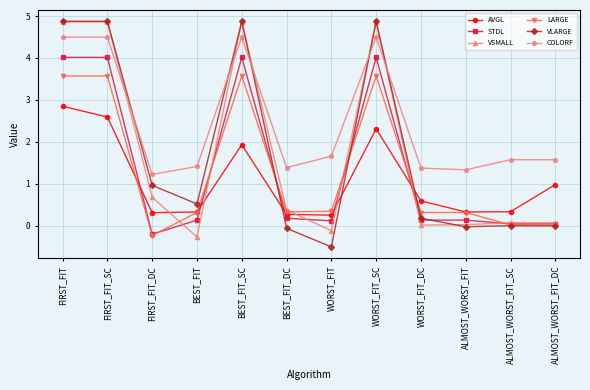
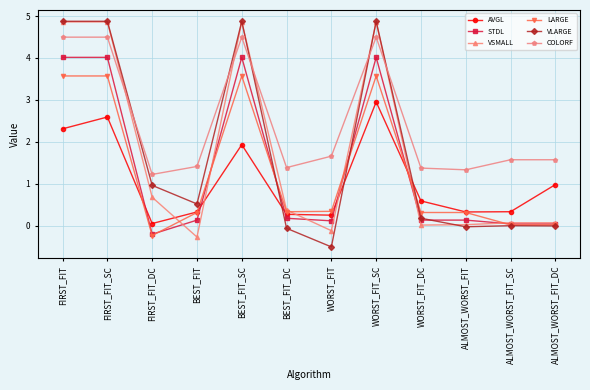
  {
    "AVGL": {
-     "FIRST_FIT": 2.8,
+     "FIRST_FIT": 2.3,
      "FIRST_FIT_SC": 2.6,
-     "FIRST_FIT_DC": 0.3,
+     "FIRST_FIT_DC": 0.1,
      "BEST_FIT_SC": 1.9,
      "BEST_FIT_DC": 0.3,
      "WORST_FIT": 0.3,
-     "WORST_FIT_SC": 2.3,
+     "WORST_FIT_SC": 3.0,
      "WORST_FIT_DC": 0.6,
      "ALMOST_WORST_FIT_SC": 0.3,
      "ALMOST_WORST_FIT_DC": 1.0
    }
  }
